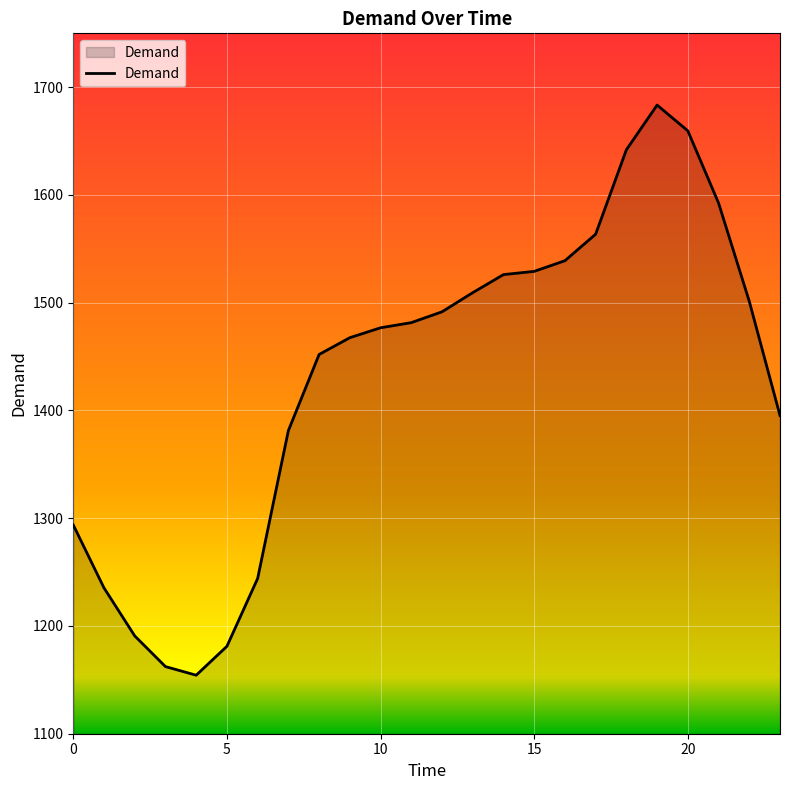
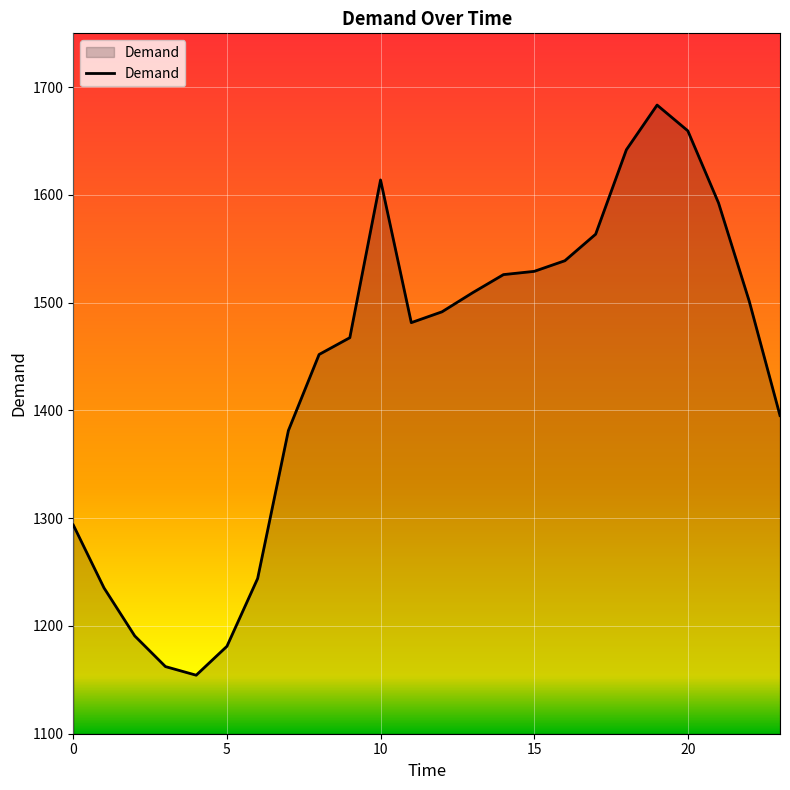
  {
    "0": 1294,
    "5": 1181,
-   "10": 1477,
+   "10": 1614,
    "15": 1529,
    "20": 1660
  }
